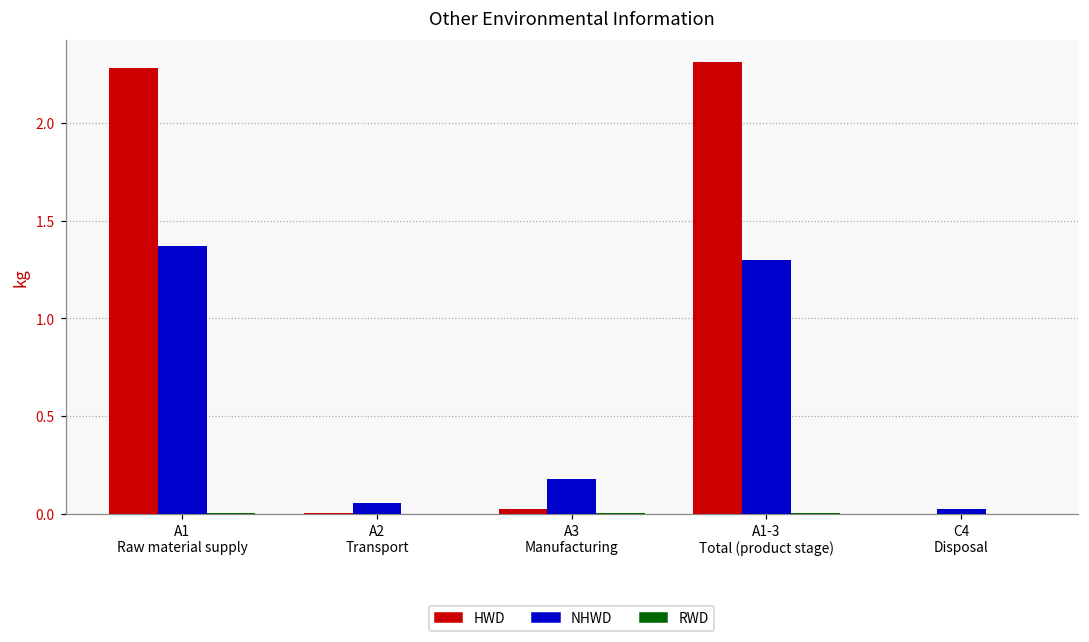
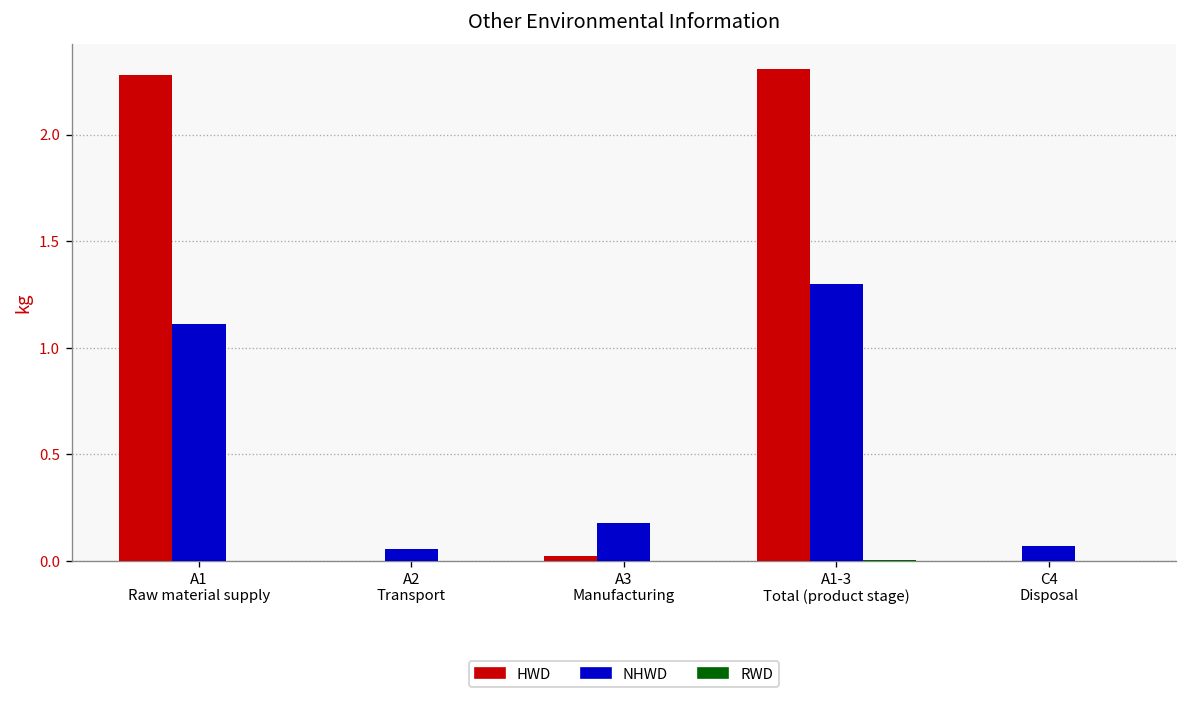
  {
    "HWD": {
      "A1 Raw material supply": 2.28,
      "A3 Manufacturing": 0.02,
      "A1-3 Total (product stage)": 2.31
    },
    "NHWD": {
-     "A1 Raw material supply": 1.37,
+     "A1 Raw material supply": 1.11,
      "A2 Transport": 0.06,
      "A3 Manufacturing": 0.18,
      "A1-3 Total (product stage)": 1.30,
-     "C4 Disposal": 0.02
+     "C4 Disposal": 0.07
    }
  }
